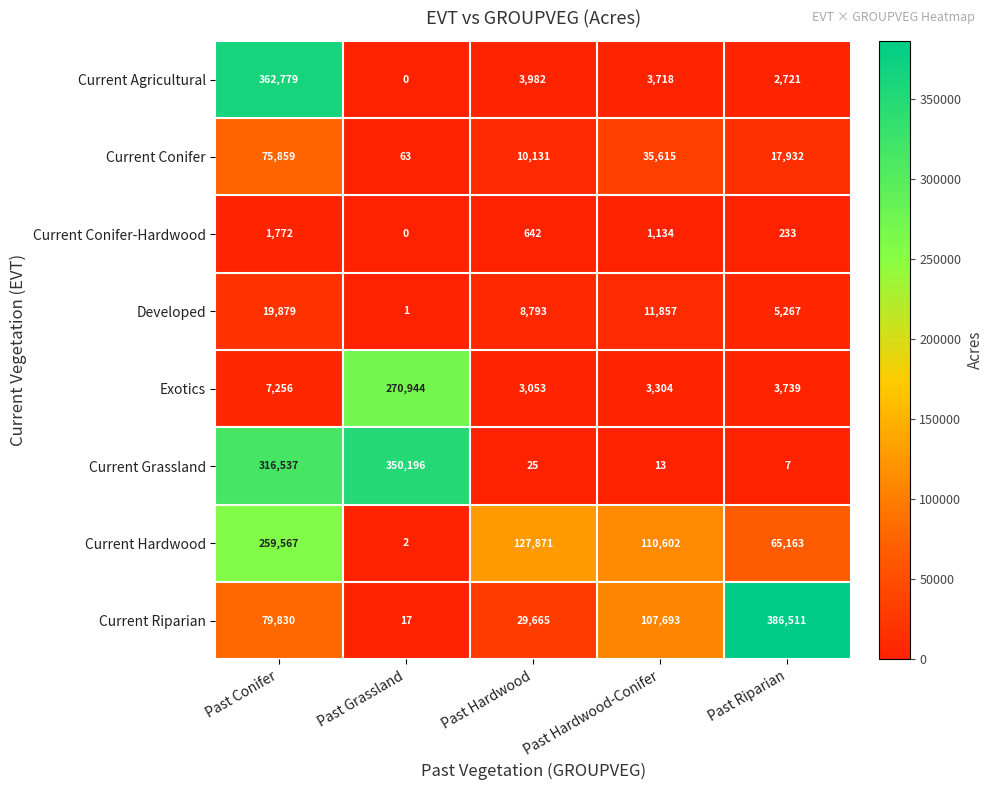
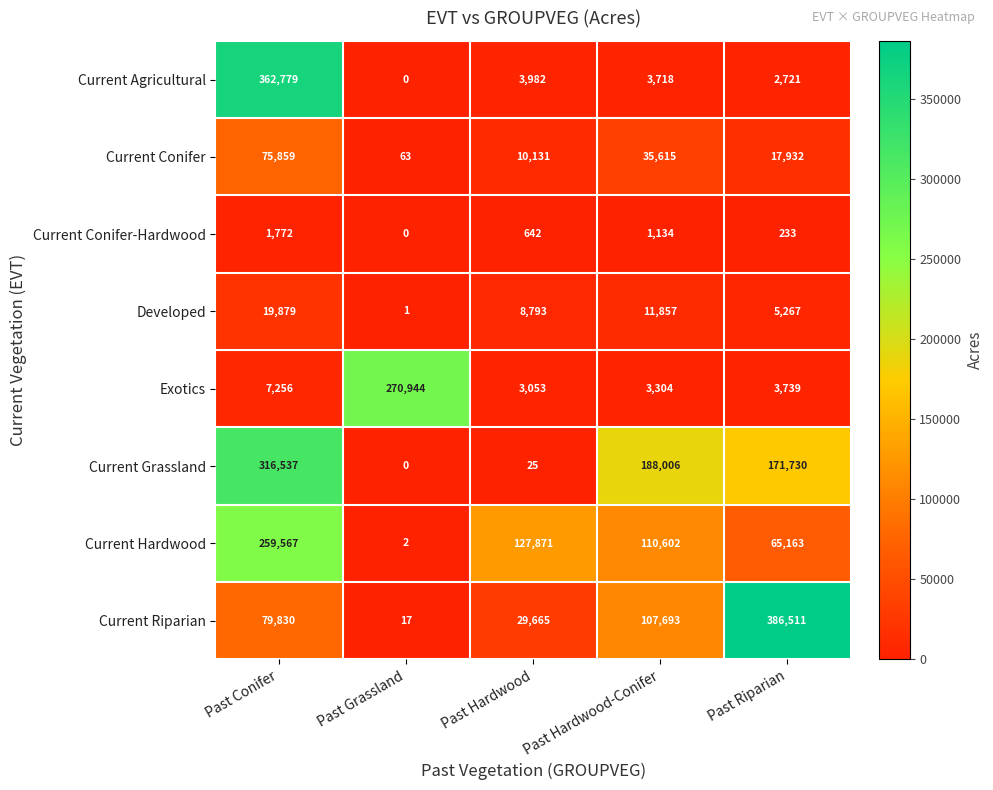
  {
    "Current Agricultural": {
      "Past Conifer": "362,779",
      "Past Grassland": "0",
      "Past Hardwood": "3,982",
      "Past Hardwood-Conifer": "3,718",
      "Past Riparian": "2,721"
    },
    "Current Conifer": {
      "Past Conifer": "75,859",
      "Past Grassland": "63",
      "Past Hardwood": "10,131",
      "Past Hardwood-Conifer": "35,615",
      "Past Riparian": "17,932"
    },
    "Current Conifer-Hardwood": {
      "Past Conifer": "1,772",
      "Past Grassland": "0",
      "Past Hardwood": "642",
      "Past Hardwood-Conifer": "1,134",
      "Past Riparian": "233"
    },
    "Developed": {
      "Past Conifer": "19,879",
      "Past Grassland": "1",
      "Past Hardwood": "8,793",
      "Past Hardwood-Conifer": "11,857",
      "Past Riparian": "5,267"
    },
    "Exotics": {
      "Past Conifer": "7,256",
      "Past Grassland": "270,944",
      "Past Hardwood": "3,053",
      "Past Hardwood-Conifer": "3,304",
      "Past Riparian": "3,739"
    },
    "Current Grassland": {
      "Past Conifer": "316,537",
-     "Past Grassland": "350,196",
+     "Past Grassland": "0",
      "Past Hardwood": "25",
-     "Past Hardwood-Conifer": "13",
-     "Past Riparian": "7"
+     "Past Hardwood-Conifer": "188,006",
+     "Past Riparian": "171,730"
    },
    "Current Hardwood": {
      "Past Conifer": "259,567",
      "Past Grassland": "2",
      "Past Hardwood": "127,871",
      "Past Hardwood-Conifer": "110,602",
      "Past Riparian": "65,163"
    },
    "Current Riparian": {
      "Past Conifer": "79,830",
      "Past Grassland": "17",
      "Past Hardwood": "29,665",
      "Past Hardwood-Conifer": "107,693",
      "Past Riparian": "386,511"
    }
  }
